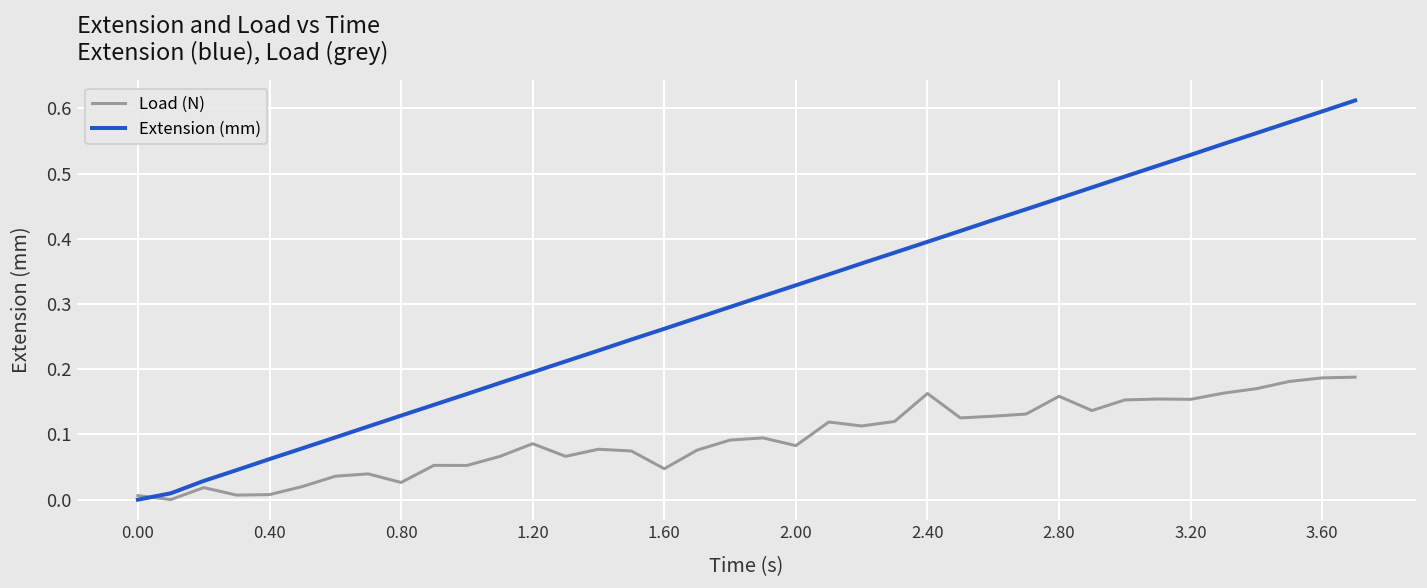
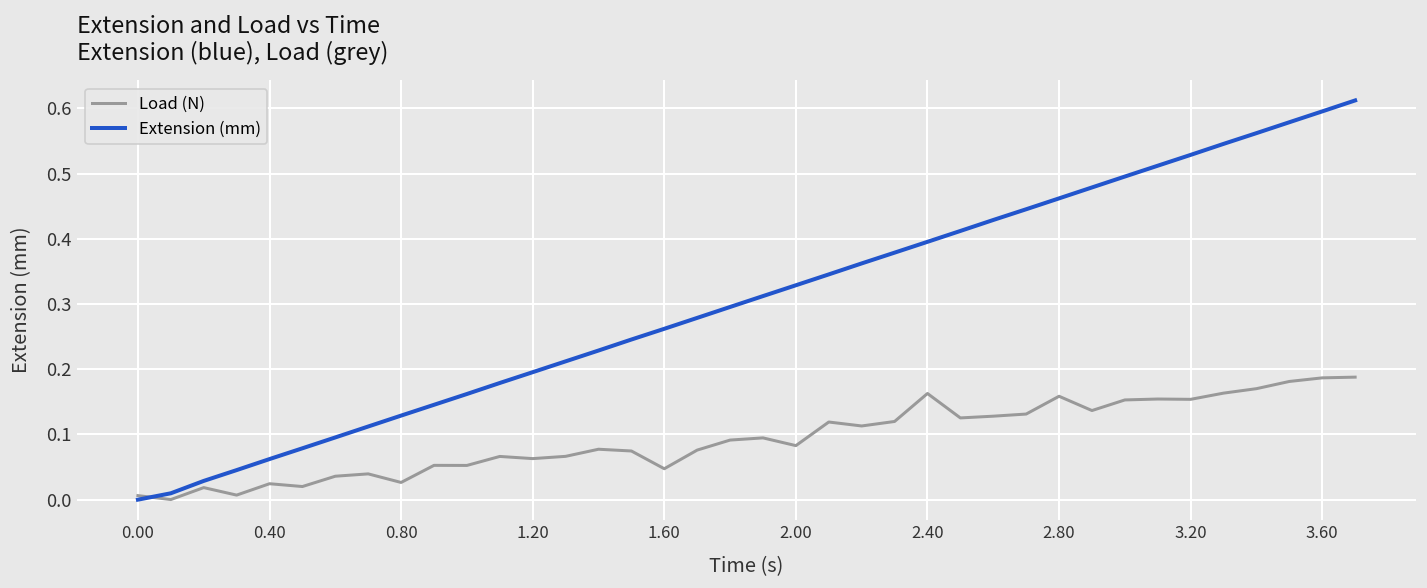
  {
    "Load (N)": {
      "0.00": 0.01,
-     "0.40": 0.01,
+     "0.40": 0.02,
      "0.80": 0.03,
-     "1.20": 0.09,
+     "1.20": 0.06,
      "1.60": 0.05,
      "2.00": 0.08,
      "2.40": 0.16,
      "2.80": 0.16,
      "3.20": 0.15,
      "3.60": 0.19
    },
    "Extension (mm)": {
      "0.00": 0.00,
      "0.40": 0.06,
      "0.80": 0.13,
      "1.20": 0.20,
      "1.60": 0.26,
      "2.00": 0.33,
      "2.40": 0.40,
      "2.80": 0.46,
      "3.20": 0.53,
      "3.60": 0.60
    }
  }
